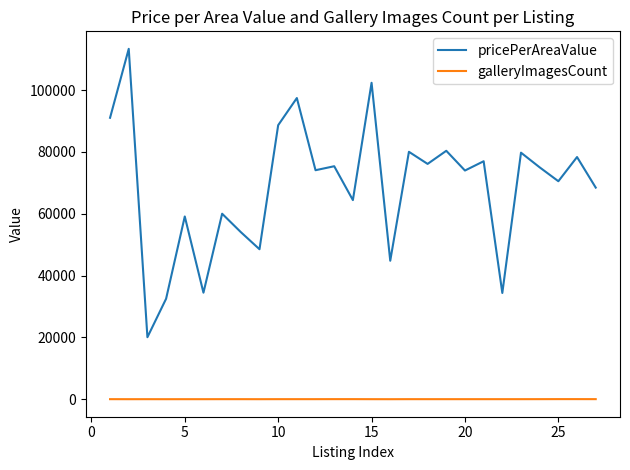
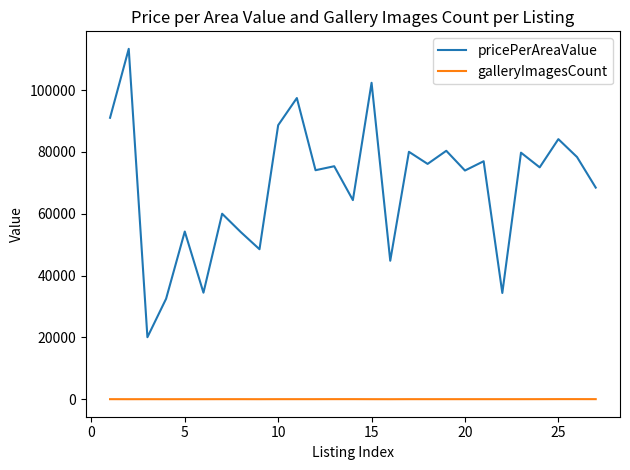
  {
    "pricePerAreaValue": {
-     "5": 59000,
+     "5": 54000,
      "10": 89000,
      "15": 102000,
      "20": 74000,
-     "25": 71000
+     "25": 84000
    },
    "galleryImagesCount": {
      "5": 0,
      "10": 0,
      "15": 0,
      "20": 0,
      "25": 0
    }
  }
